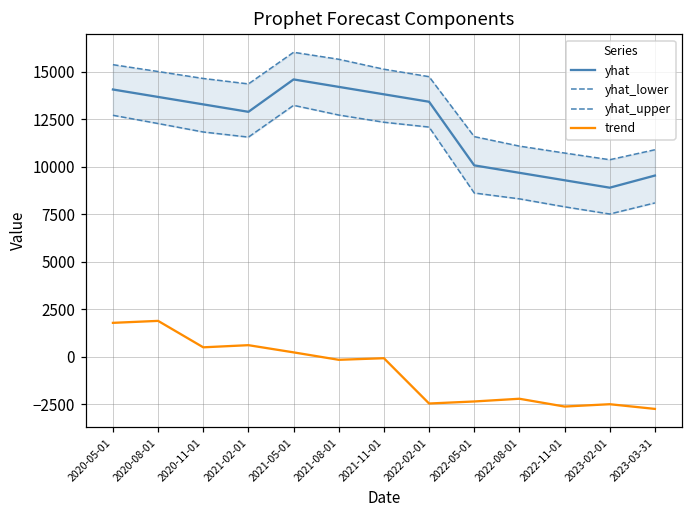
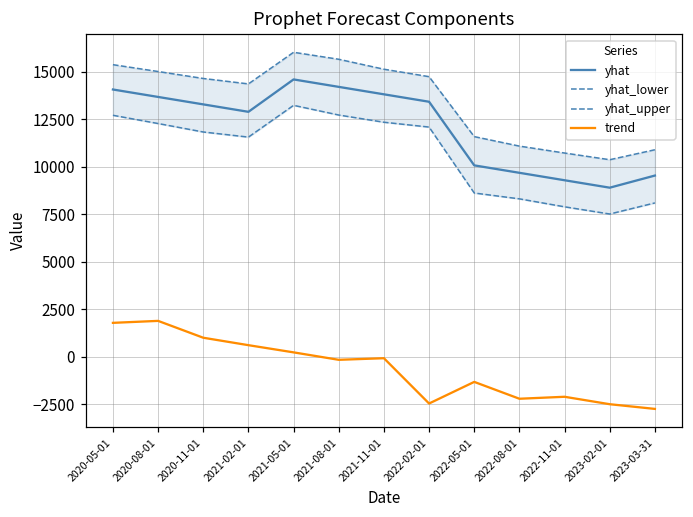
  {
    "trend": {
      "2020-05-01": 1800,
      "2020-08-01": 1900,
-     "2020-11-01": 500,
+     "2020-11-01": 1000,
      "2021-02-01": 600,
      "2021-05-01": 200,
      "2021-08-01": -200,
      "2021-11-01": -100,
      "2022-02-01": -2500,
-     "2022-05-01": -2300,
+     "2022-05-01": -1300,
      "2022-08-01": -2200,
-     "2022-11-01": -2600,
+     "2022-11-01": -2100,
      "2023-02-01": -2500,
      "2023-03-31": -2700
    }
  }
